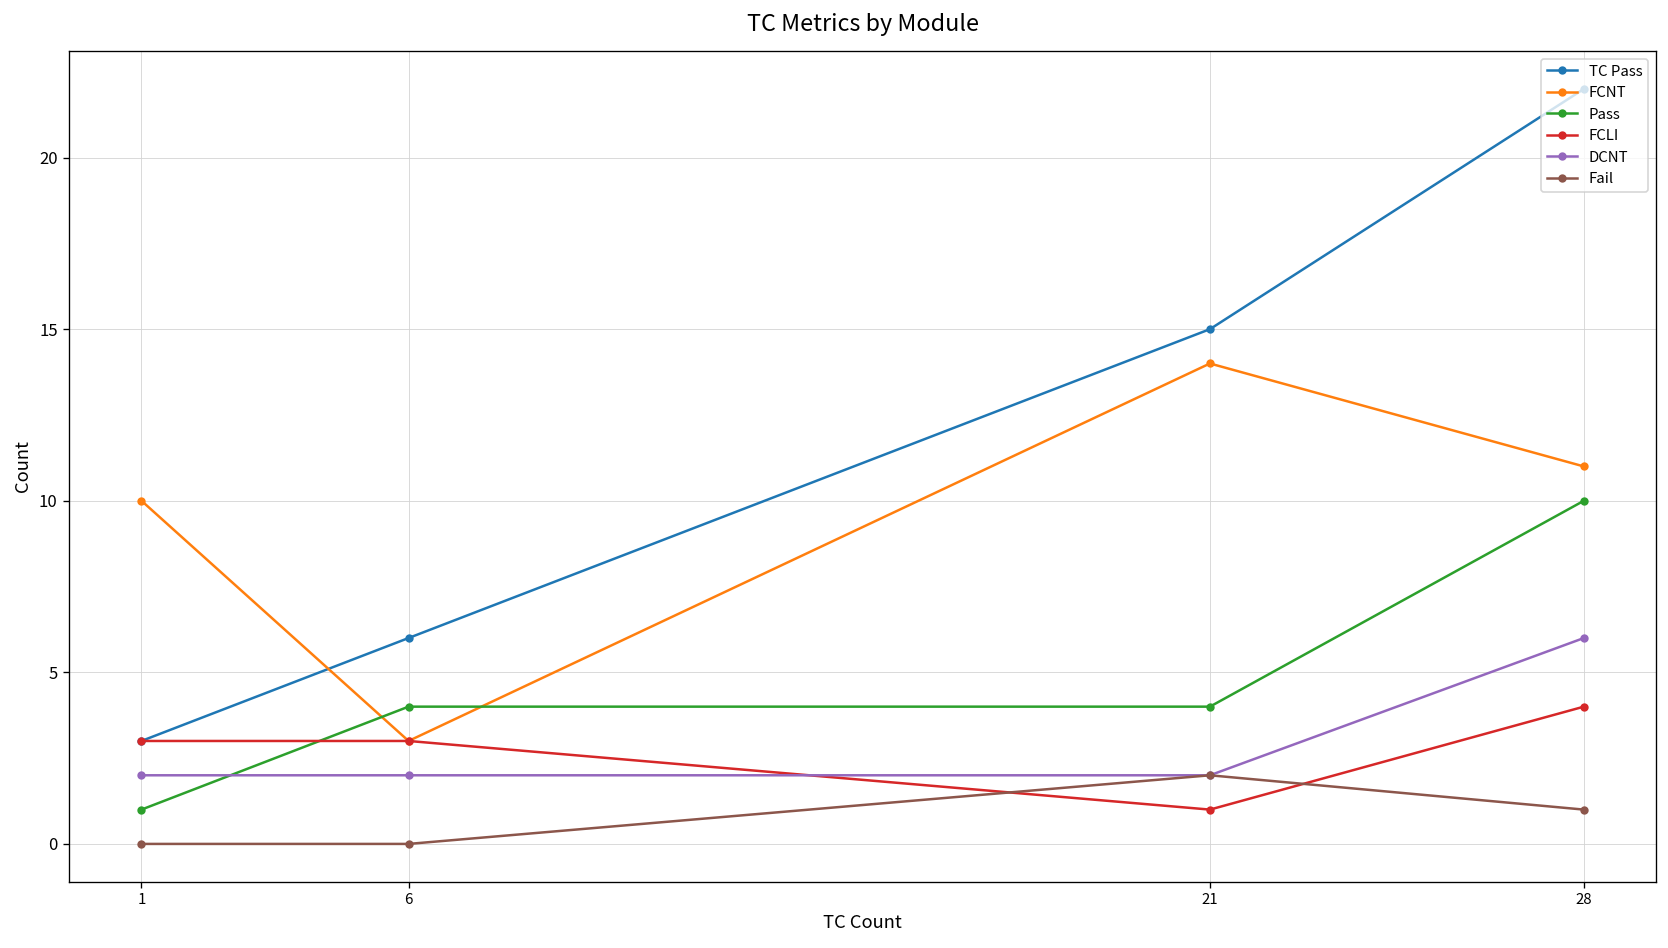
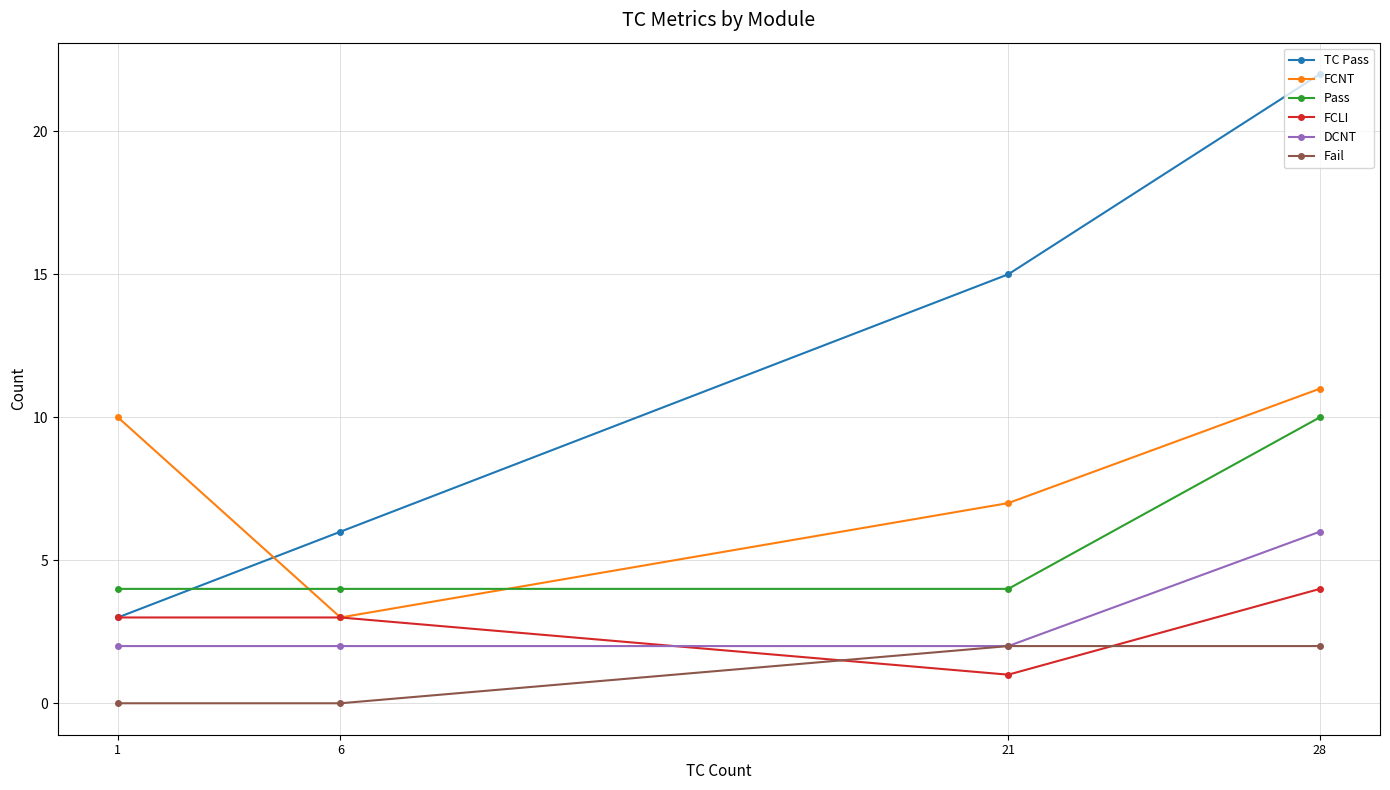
  {
    "TC Pass": {
      "6": 6,
      "21": 15
    },
    "FCNT": {
      "1": 10,
-     "21": 14,
+     "21": 7,
      "28": 11
    },
    "Pass": {
-     "1": 1,
+     "1": 4,
      "6": 4,
      "21": 4,
      "28": 10
    },
    "FCLI": {
      "21": 1,
      "28": 4
    },
    "DCNT": {
      "1": 2,
      "6": 2,
      "28": 6
    },
    "Fail": {
      "1": 0,
      "6": 0,
-     "28": 1
+     "28": 2
    }
  }
